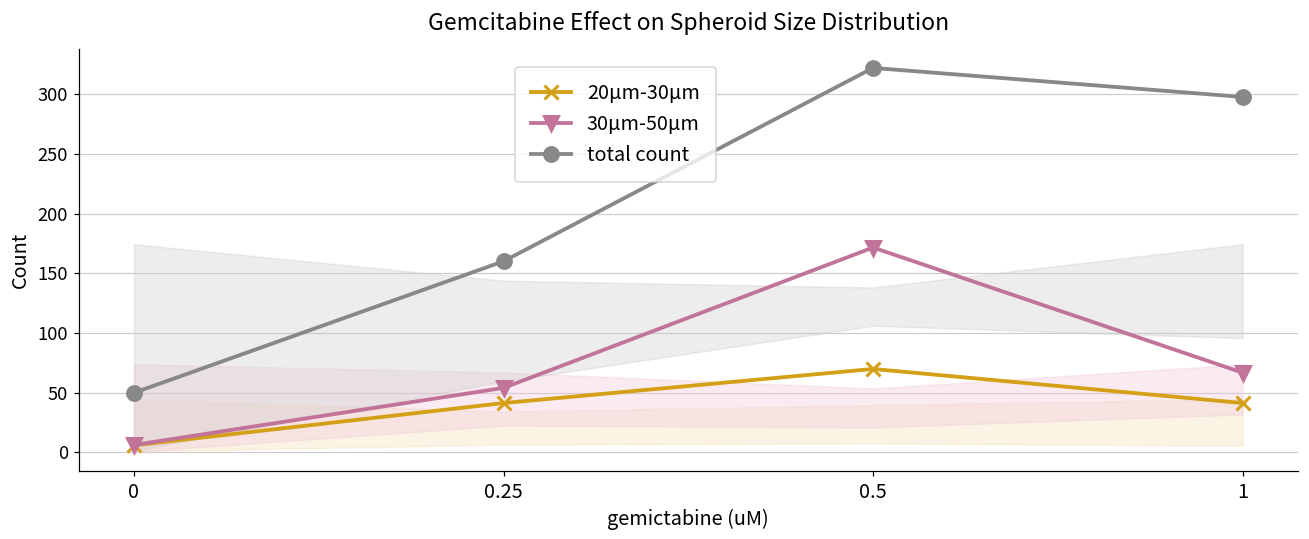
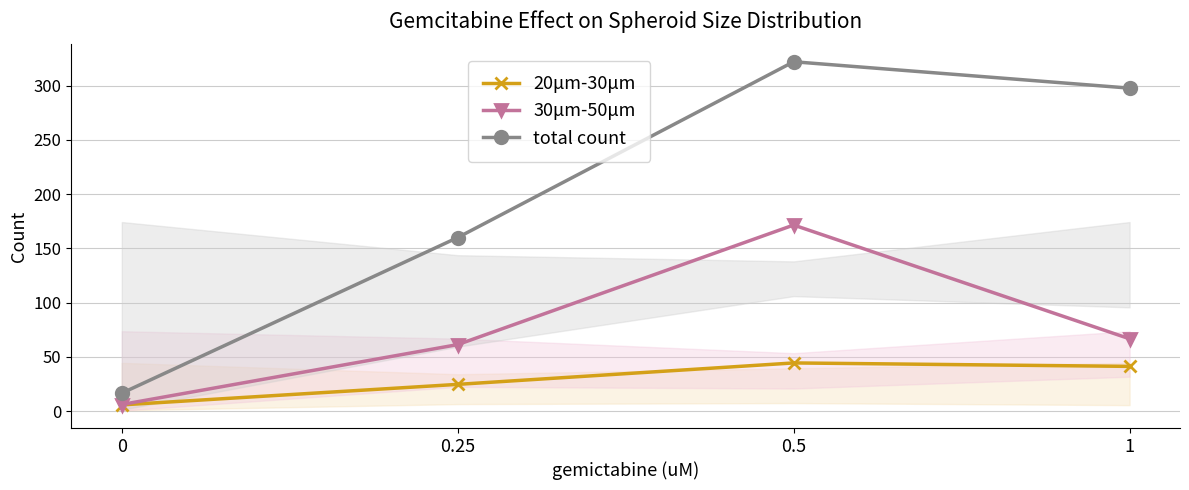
  {
    "20μm-30μm": {
-     "0.25": 41,
-     "0.5": 70,
+     "0.25": 25,
+     "0.5": 44,
      "1": 41
    },
    "30μm-50μm": {
-     "0.25": 54,
+     "0.25": 61,
      "0.5": 172,
      "1": 67
    },
    "total count": {
-     "0": 50,
+     "0": 17,
      "0.25": 160,
      "0.5": 322,
      "1": 298
    }
  }
